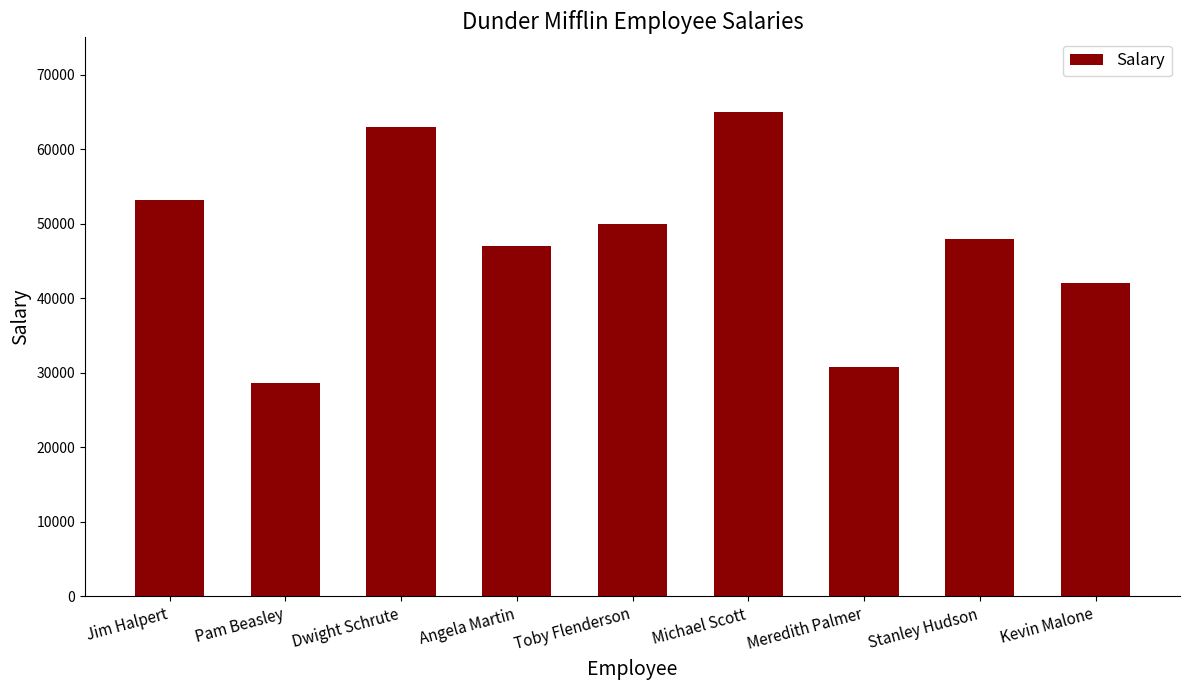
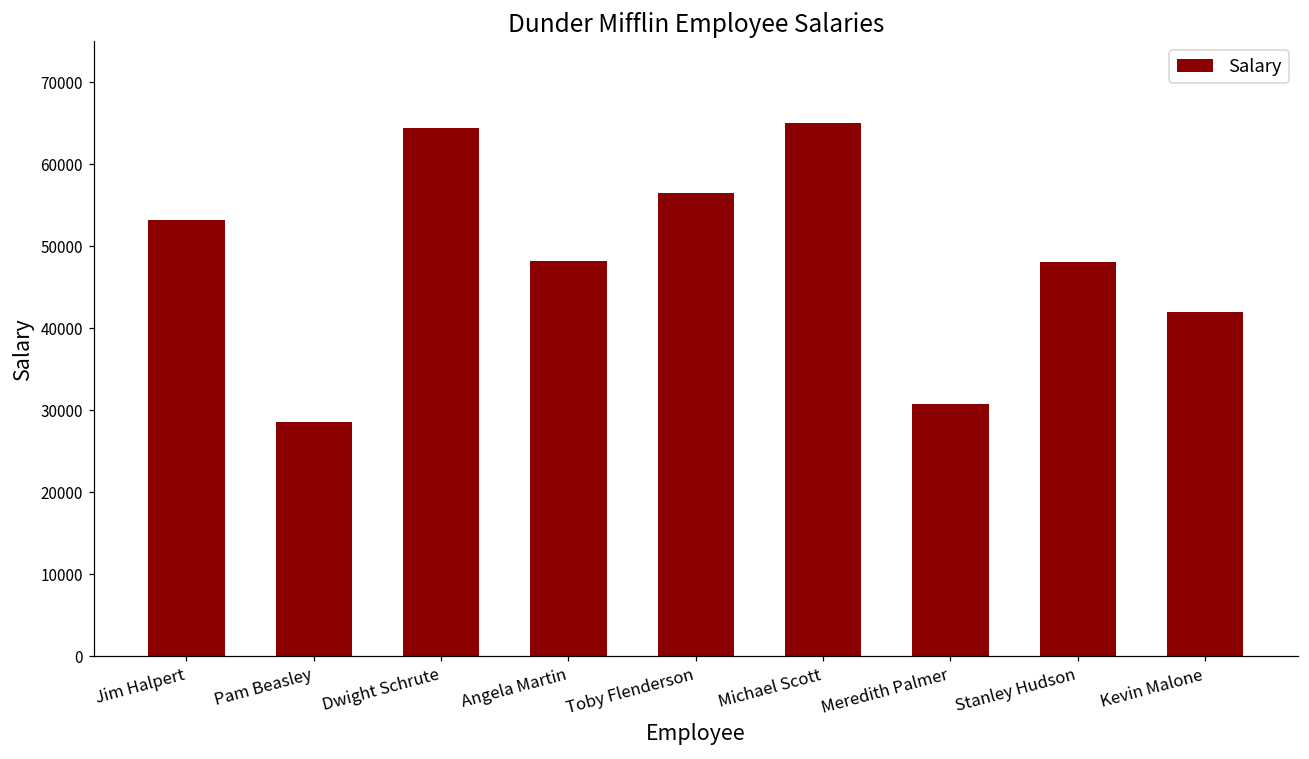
  {
    "Jim Halpert": 53000,
    "Pam Beasley": 29000,
-   "Dwight Schrute": 63000,
-   "Angela Martin": 47000,
-   "Toby Flenderson": 50000,
+   "Dwight Schrute": 64000,
+   "Angela Martin": 48000,
+   "Toby Flenderson": 57000,
    "Michael Scott": 65000,
    "Meredith Palmer": 31000,
    "Stanley Hudson": 48000,
    "Kevin Malone": 42000
  }
